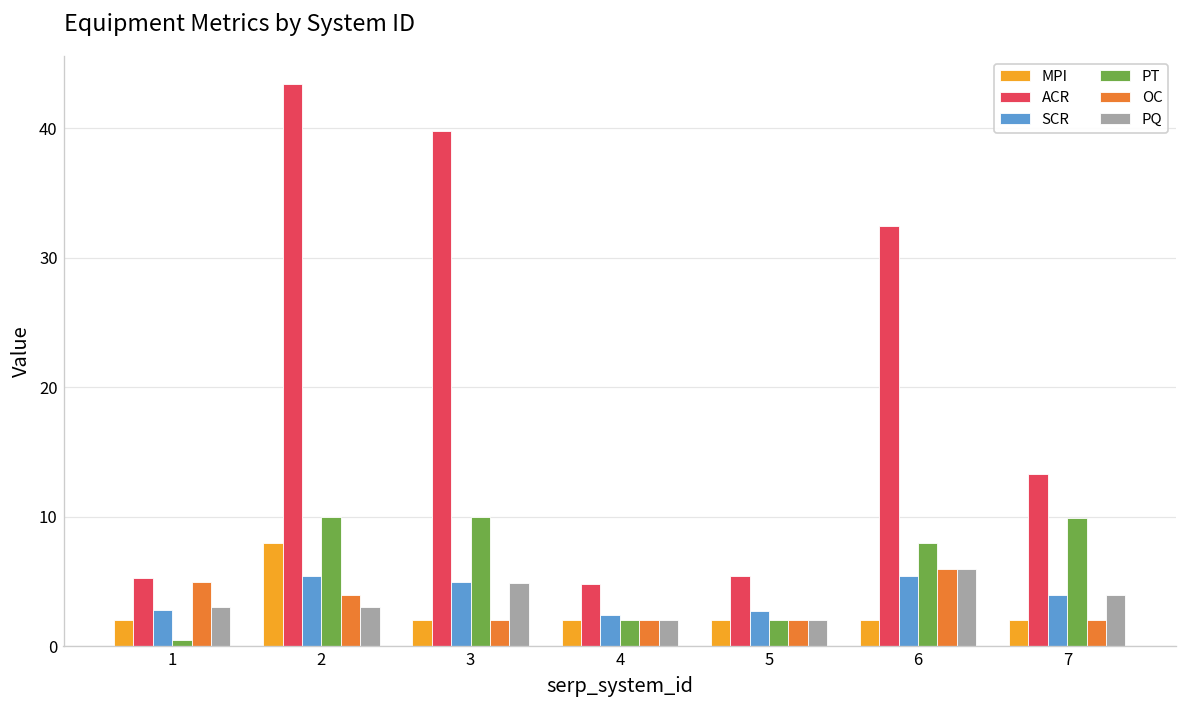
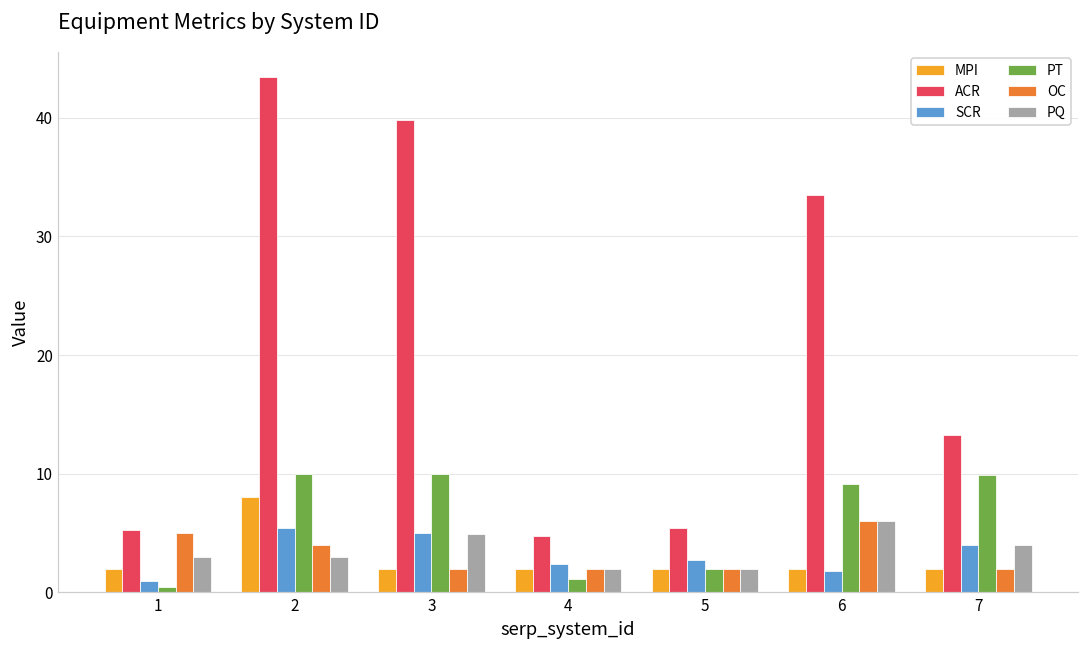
  {
    "ACR": {
      "1": 5.3,
      "2": 43.4,
      "3": 39.8,
      "4": 4.8,
      "5": 5.5,
-     "6": 32.5,
+     "6": 33.5,
      "7": 13.3
    },
    "SCR": {
-     "1": 2.8,
+     "1": 0.9,
      "2": 5.4,
      "3": 5.0,
      "4": 2.4,
      "5": 2.7,
-     "6": 5.4,
+     "6": 1.8,
      "7": 4.0
    },
    "PT": {
      "1": 0.5,
      "2": 10.0,
      "3": 10.0,
-     "4": 2.0,
+     "4": 1.1,
      "5": 2.0,
-     "6": 8.0,
+     "6": 9.1,
      "7": 9.9
    },
    "PQ": {
      "1": 3.0,
      "2": 3.0,
      "3": 4.9,
      "4": 2.0,
      "5": 2.0,
      "6": 6.0,
      "7": 4.0
    }
  }
